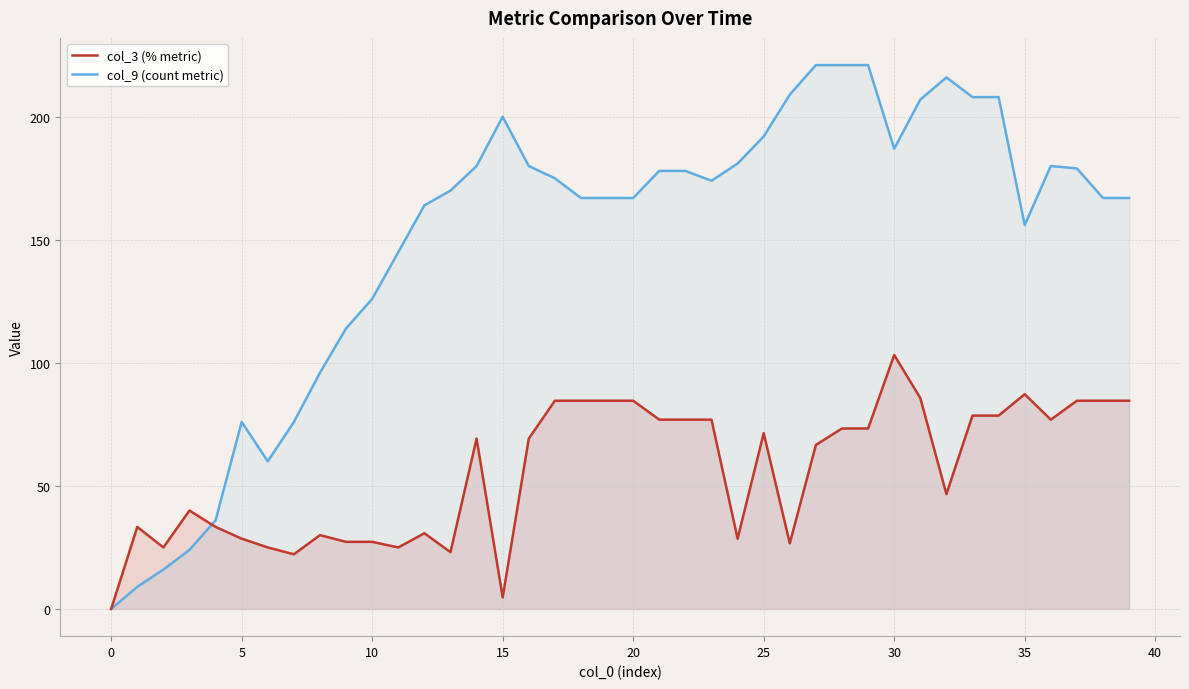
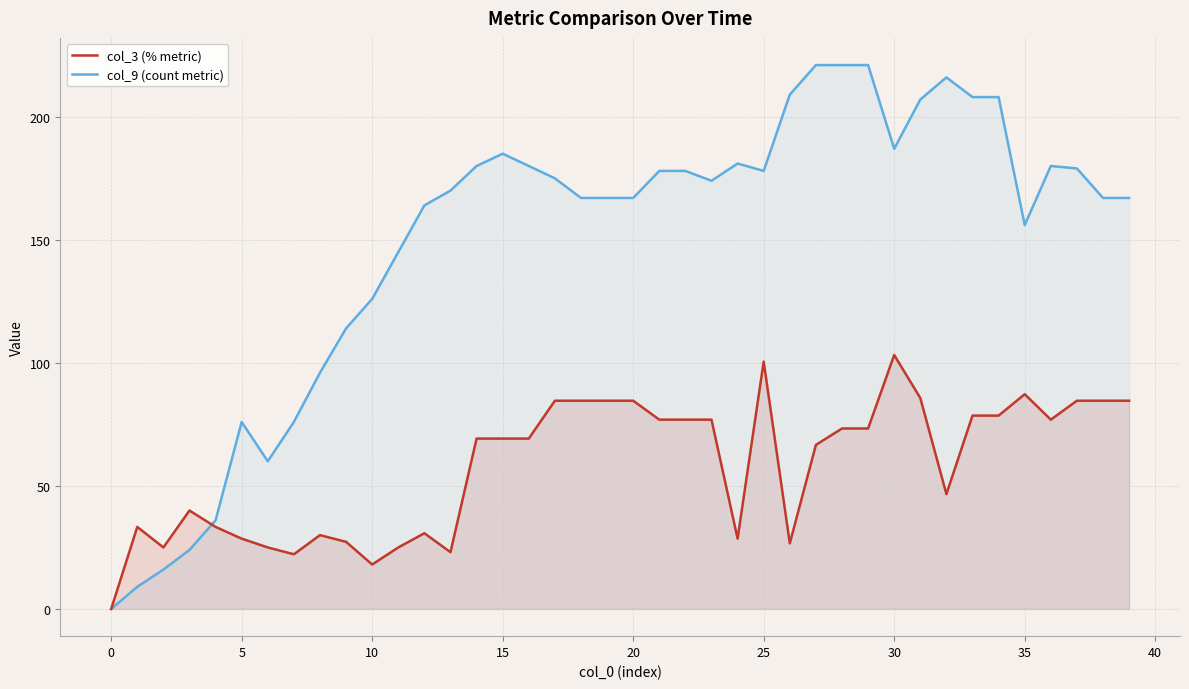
  {
    "col_3 (% metric)": {
      "5": 29,
-     "10": 27,
-     "15": 5,
+     "10": 18,
+     "15": 69,
      "20": 85,
-     "25": 71,
+     "25": 101,
      "30": 103,
      "35": 87
    },
    "col_9 (count metric)": {
      "5": 76,
      "10": 126,
-     "15": 200,
+     "15": 185,
      "20": 167,
-     "25": 192,
+     "25": 178,
      "30": 187,
      "35": 156
    }
  }
